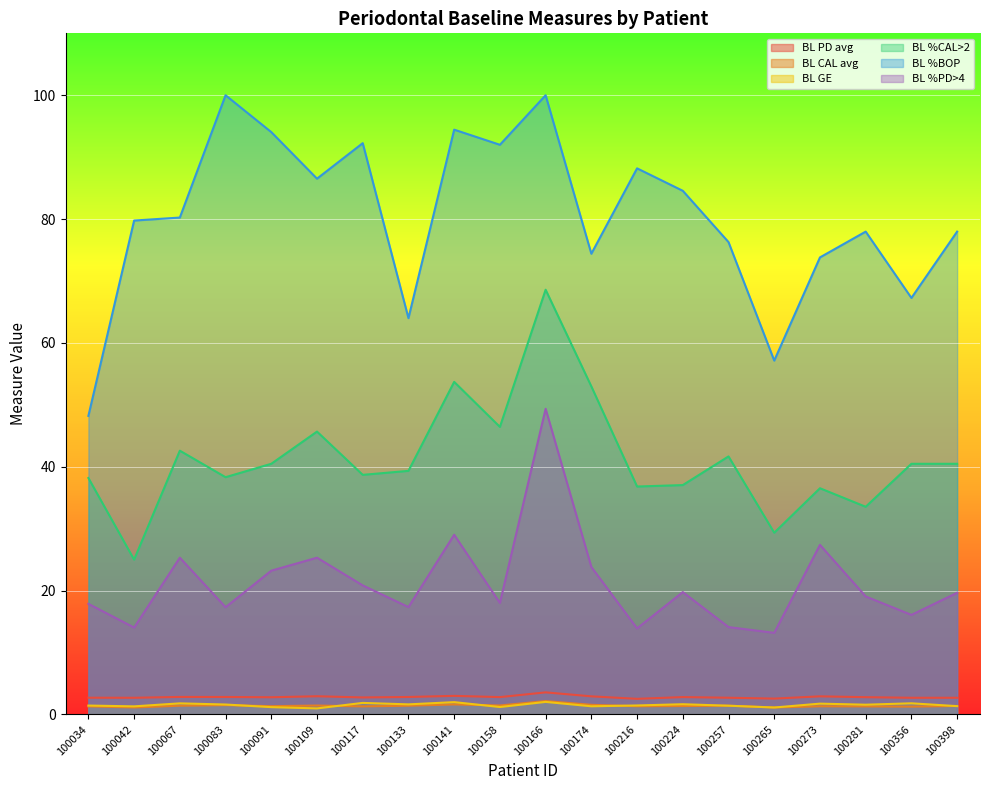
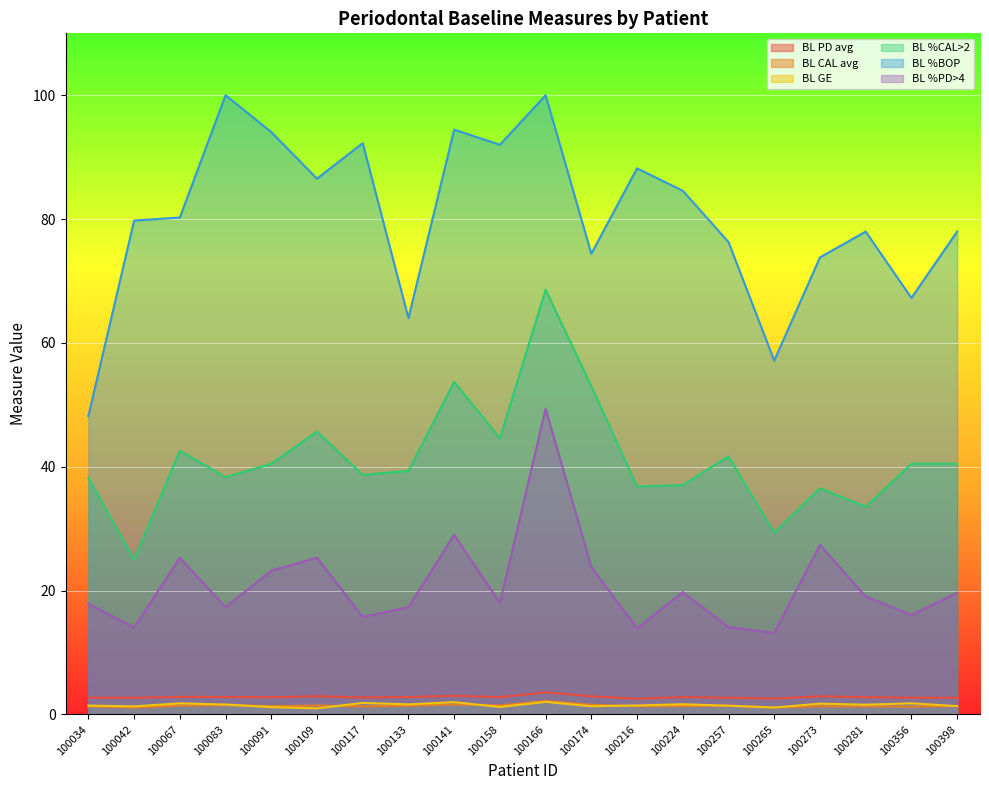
  {
    "BL %CAL>2": {
      "100034": 38,
      "100042": 25,
      "100067": 43,
      "100083": 38,
      "100091": 40,
      "100109": 46,
      "100117": 39,
      "100133": 39,
      "100141": 54,
-     "100158": 46,
+     "100158": 45,
      "100166": 69,
      "100174": 53,
      "100216": 37,
      "100224": 37,
      "100257": 42,
      "100265": 29,
      "100273": 37,
      "100281": 34,
      "100356": 40,
      "100398": 40
    },
    "BL %BOP": {
      "100034": 48,
      "100042": 80,
      "100067": 80,
      "100083": 100,
      "100091": 94,
      "100109": 87,
      "100117": 92,
      "100133": 64,
      "100141": 94,
      "100158": 92,
      "100166": 100,
      "100174": 74,
      "100216": 88,
      "100224": 85,
      "100257": 76,
      "100265": 57,
      "100273": 74,
      "100281": 78,
      "100356": 67,
      "100398": 78
    },
    "BL %PD>4": {
      "100034": 18,
      "100042": 14,
      "100067": 25,
      "100083": 17,
      "100091": 23,
      "100109": 25,
-     "100117": 21,
+     "100117": 16,
      "100133": 17,
      "100141": 29,
      "100158": 18,
      "100166": 49,
      "100174": 24,
      "100216": 14,
      "100224": 20,
      "100257": 14,
      "100265": 13,
      "100273": 27,
      "100281": 19,
      "100356": 16,
      "100398": 20
    }
  }
